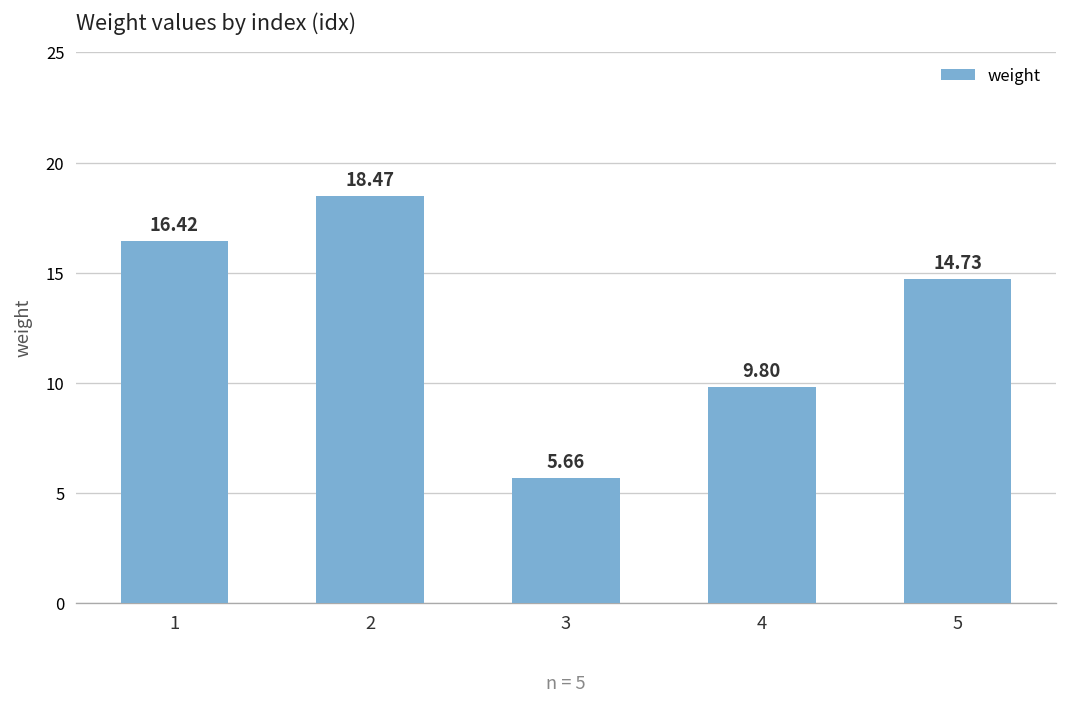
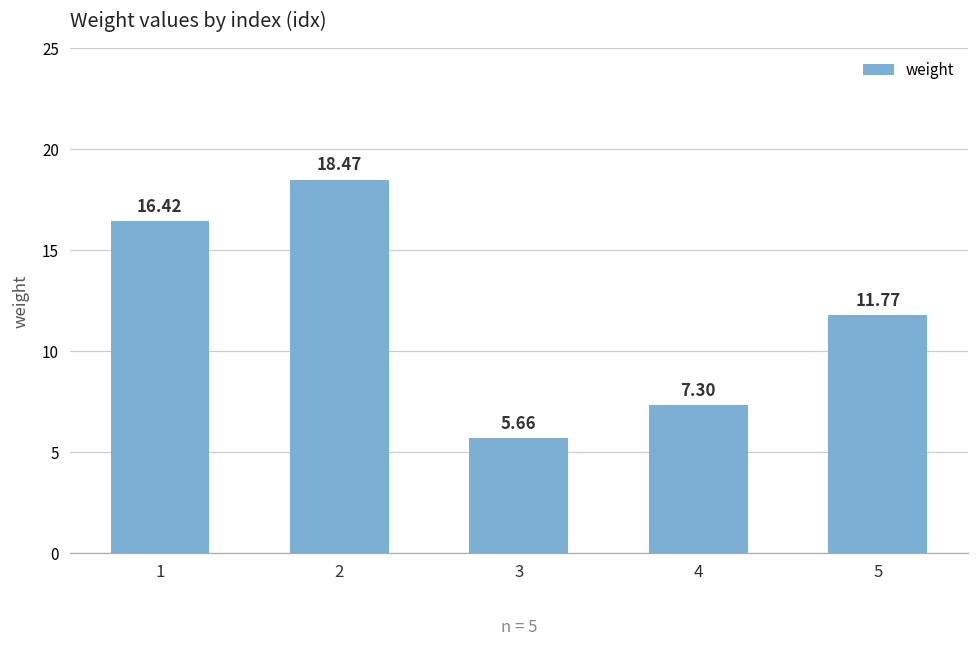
  {
    "1": 16.42,
    "2": 18.47,
    "3": 5.66,
-   "4": 9.80,
-   "5": 14.73
+   "4": 7.30,
+   "5": 11.77
  }
